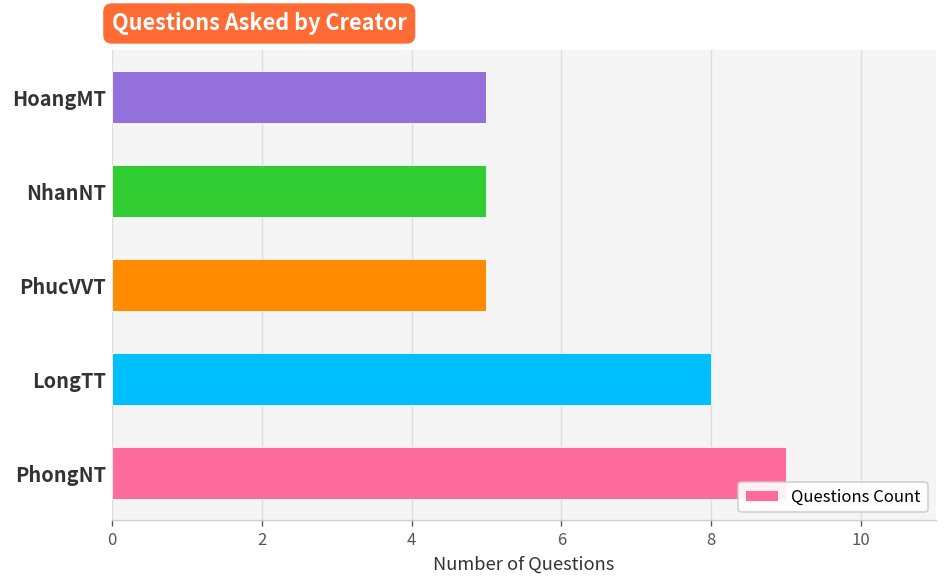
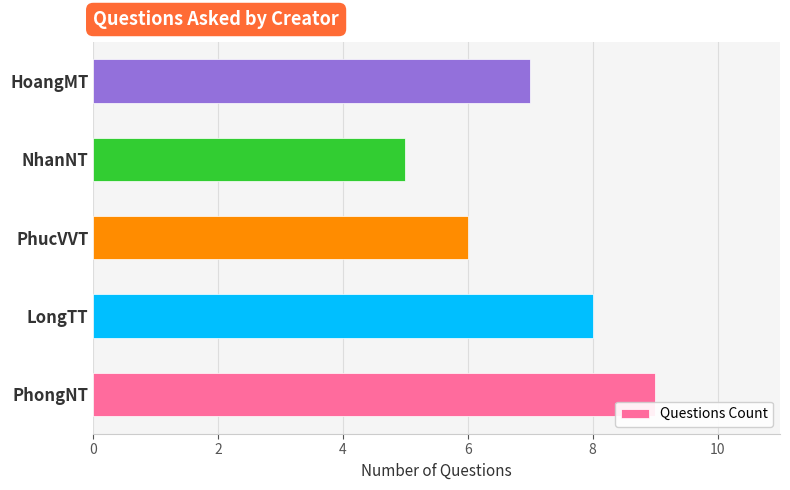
  {
-   "HoangMT": 5,
+   "HoangMT": 7,
    "NhanNT": 5,
-   "PhucVVT": 5,
+   "PhucVVT": 6,
    "LongTT": 8,
    "PhongNT": 9
  }
